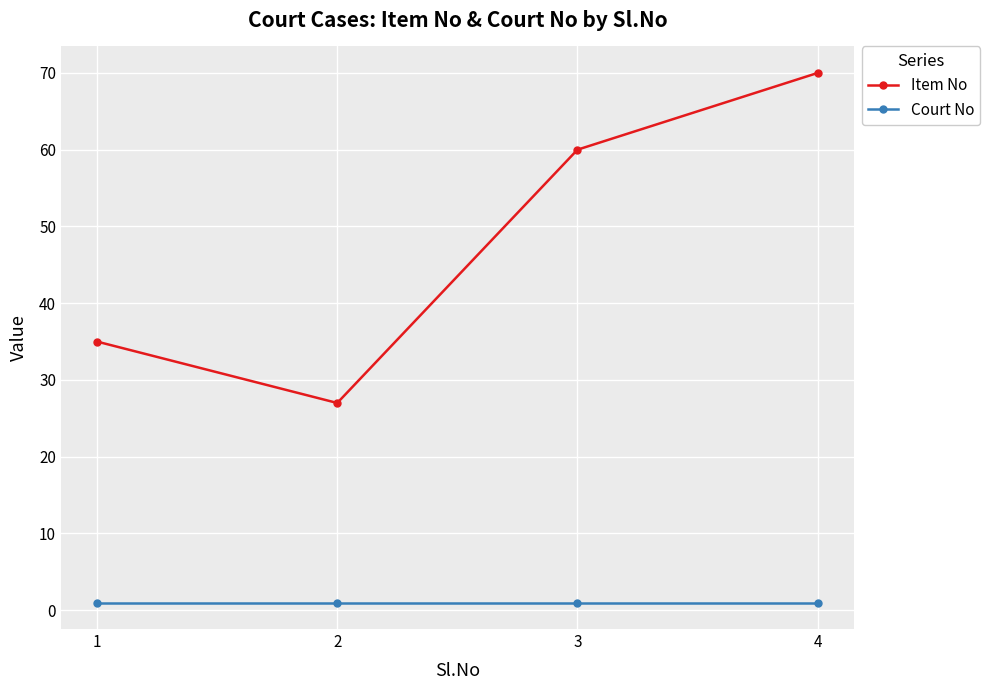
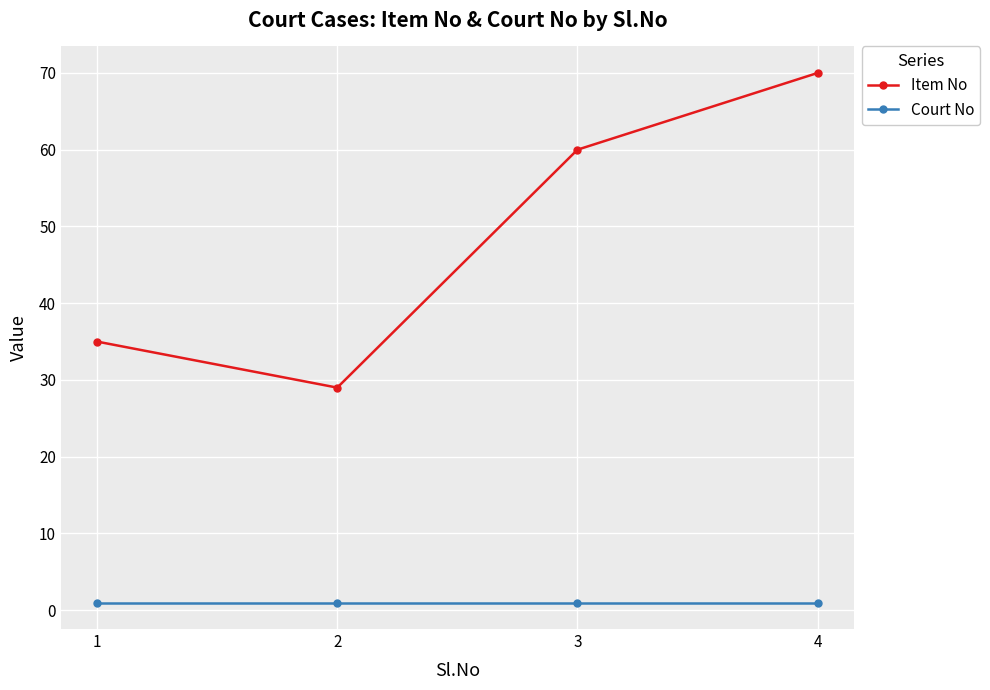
  {
    "Item No": {
      "1": 35,
-     "2": 27,
+     "2": 29,
      "3": 60,
      "4": 70
    },
    "Court No": {
      "1": 1,
      "2": 1,
      "3": 1,
      "4": 1
    }
  }
